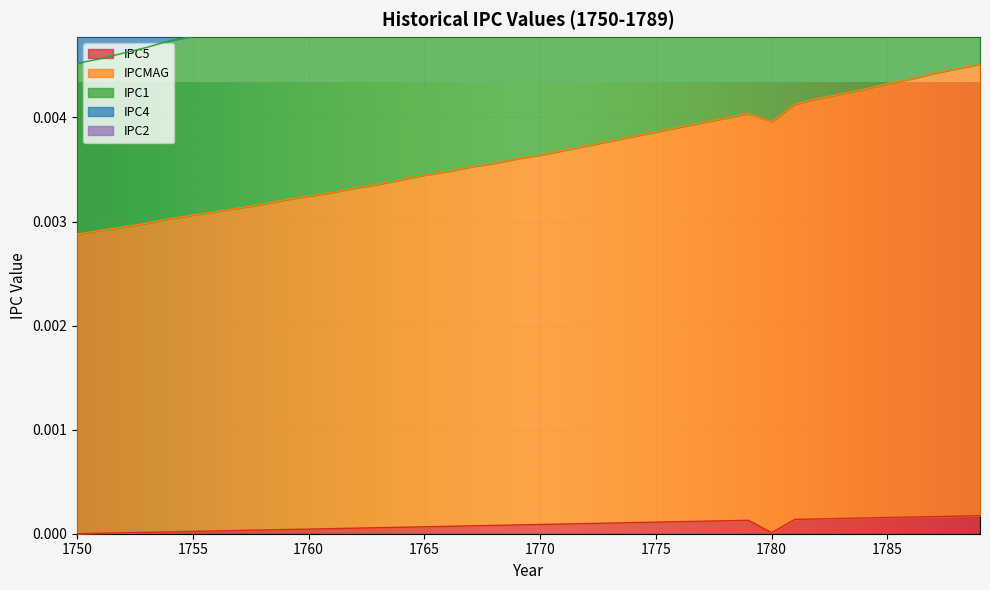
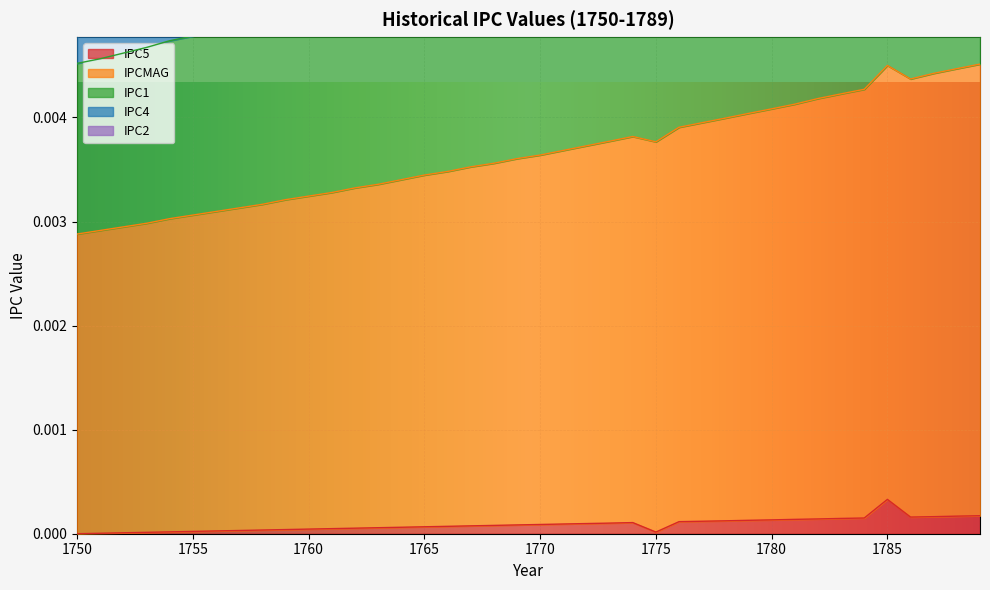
  {
    "IPC5": {
      "1750": 0.00000,
      "1755": 0.00002,
      "1760": 0.00004,
      "1765": 0.00007,
      "1770": 0.00009,
-     "1775": 0.00011,
-     "1780": 0.00001,
-     "1785": 0.00016
+     "1775": 0.00002,
+     "1780": 0.00013,
+     "1785": 0.00033
    },
    "IPCMAG": {
      "1750": 0.00288,
      "1755": 0.00304,
      "1760": 0.00320,
      "1765": 0.00338,
      "1770": 0.00355,
      "1775": 0.00375,
      "1780": 0.00395,
      "1785": 0.00417
    },
    "IPC1": {
      "1750": 0.00164,
      "1755": 0.00172
    }
  }
